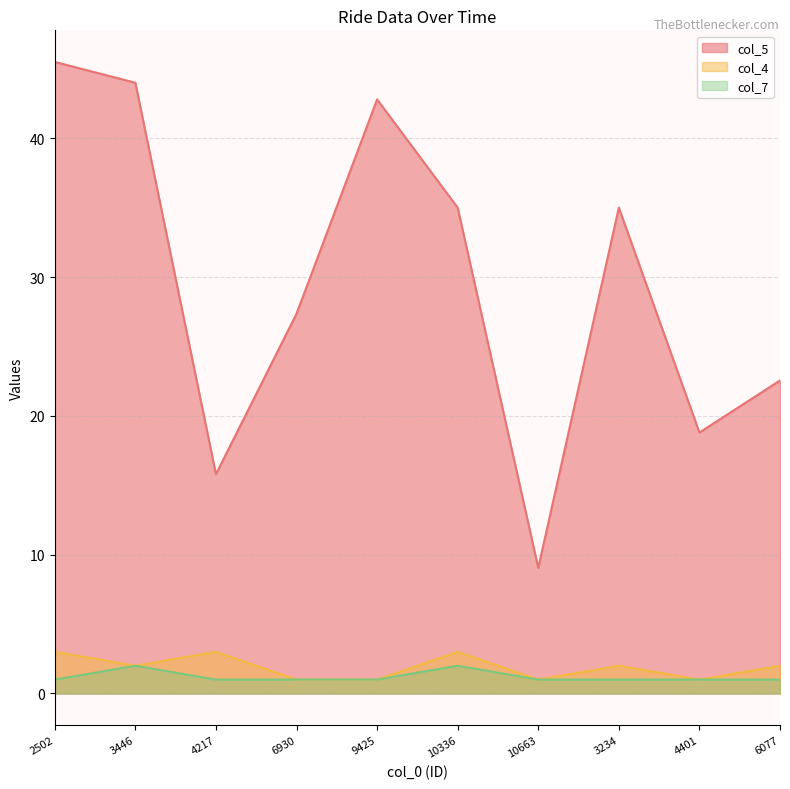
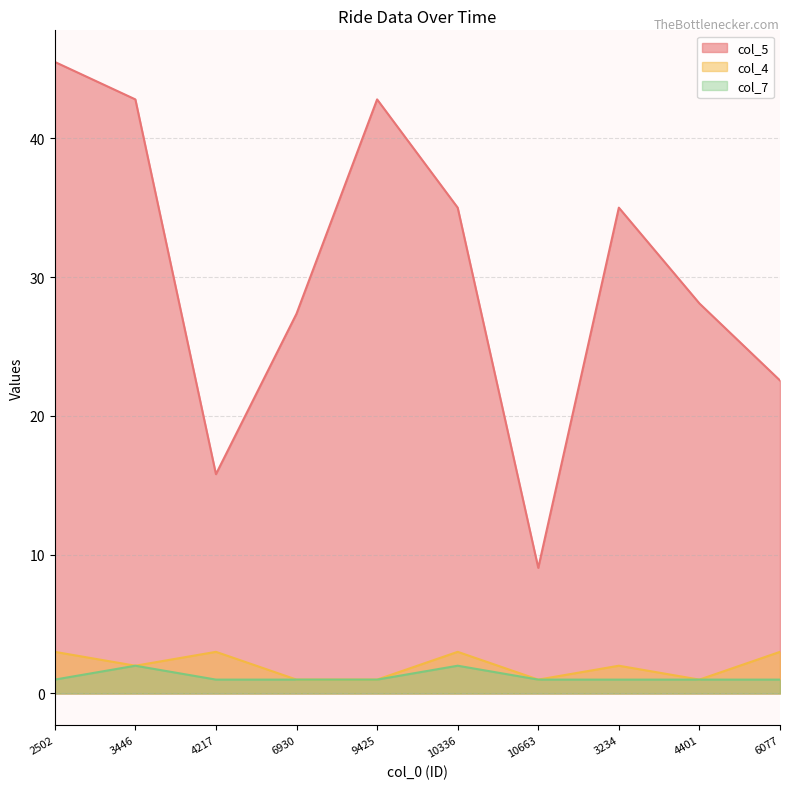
  {
    "col_5": {
      "2502": 45.5,
-     "3446": 44.0,
+     "3446": 42.8,
      "4217": 15.8,
      "6930": 27.4,
      "9425": 42.8,
      "10336": 35.0,
      "10663": 9.1,
      "3234": 35.0,
-     "4401": 18.8,
+     "4401": 28.1,
      "6077": 22.6
    },
    "col_4": {
      "2502": 3,
      "4217": 3,
      "10336": 3,
      "3234": 2,
-     "6077": 2
+     "6077": 3
    },
    "col_7": {
      "2502": 1.0,
      "4217": 1.0,
      "10336": 2.0,
      "3234": 1.0,
      "6077": 1.0
    }
  }
